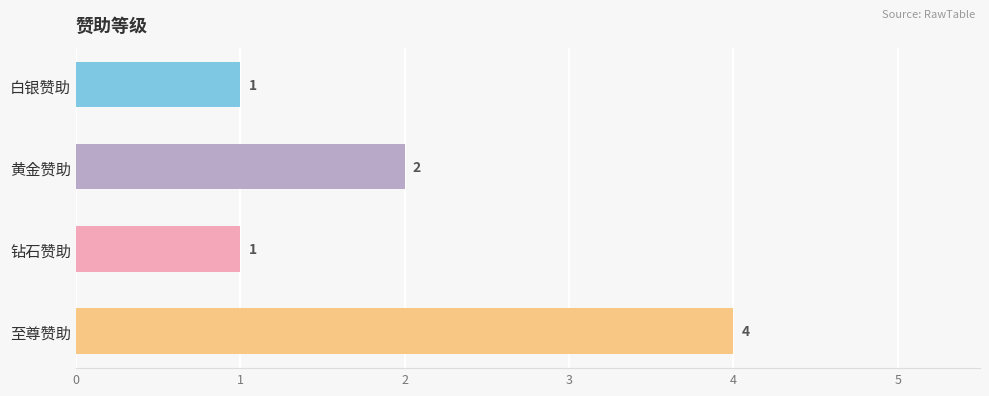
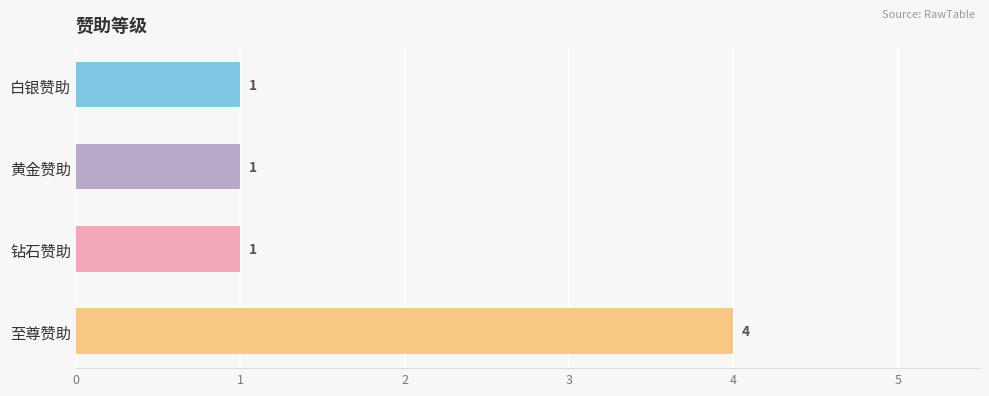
  {
    "白银赞助": 1,
-   "黄金赞助": 2,
+   "黄金赞助": 1,
    "钻石赞助": 1,
    "至尊赞助": 4
  }
